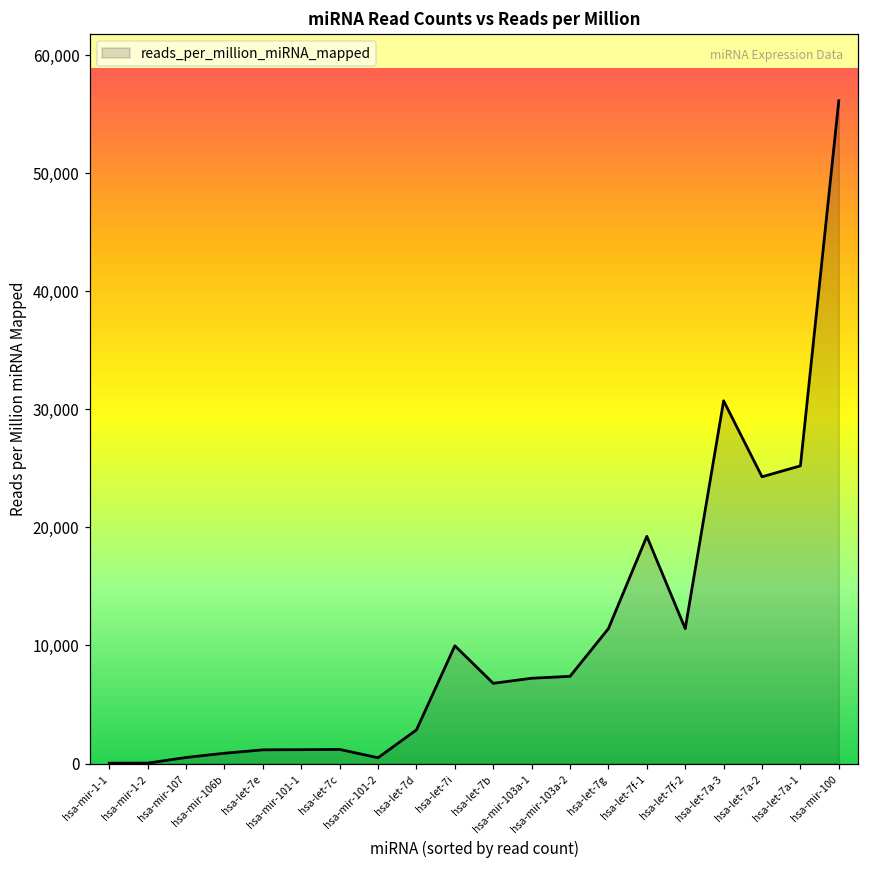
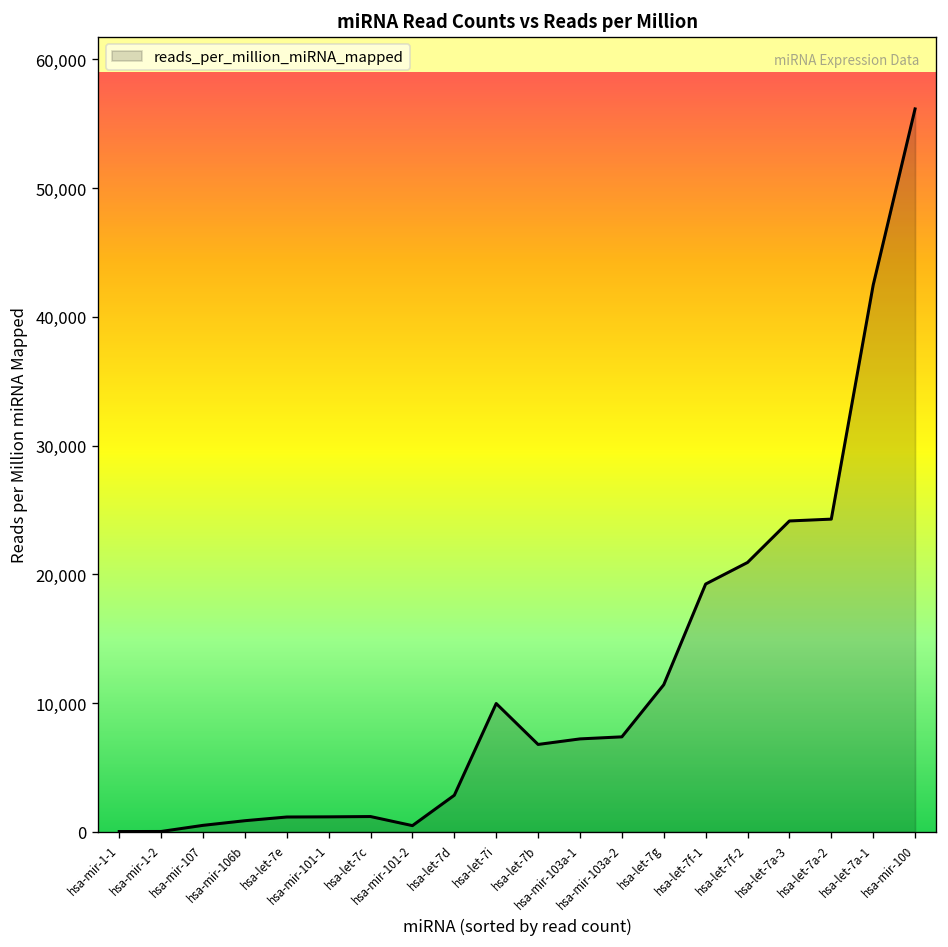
  {
    "hsa-mir-1-1": "0",
    "hsa-mir-1-2": "0",
    "hsa-mir-107": "500",
    "hsa-mir-106b": "900",
    "hsa-let-7e": "1,200",
    "hsa-mir-101-1": "1,200",
    "hsa-let-7c": "1,200",
    "hsa-mir-101-2": "500",
    "hsa-let-7d": "2,800",
    "hsa-let-7i": "10,000",
    "hsa-let-7b": "6,800",
    "hsa-mir-103a-1": "7,200",
    "hsa-mir-103a-2": "7,400",
    "hsa-let-7g": "11,400",
    "hsa-let-7f-1": "19,200",
-   "hsa-let-7f-2": "11,400",
-   "hsa-let-7a-3": "30,700",
+   "hsa-let-7f-2": "20,900",
+   "hsa-let-7a-3": "24,100",
    "hsa-let-7a-2": "24,300",
-   "hsa-let-7a-1": "25,200",
+   "hsa-let-7a-1": "42,500",
    "hsa-mir-100": "56,100"
  }
